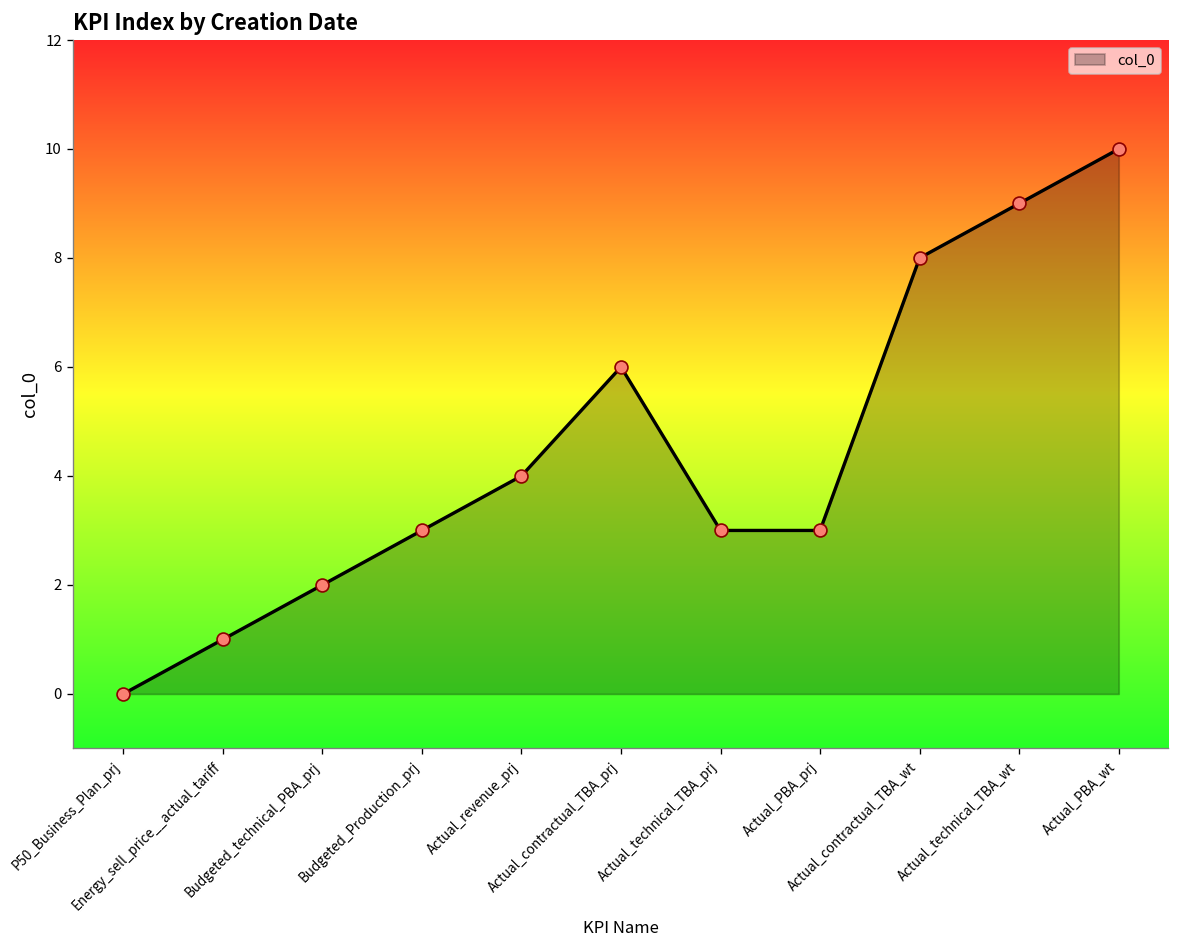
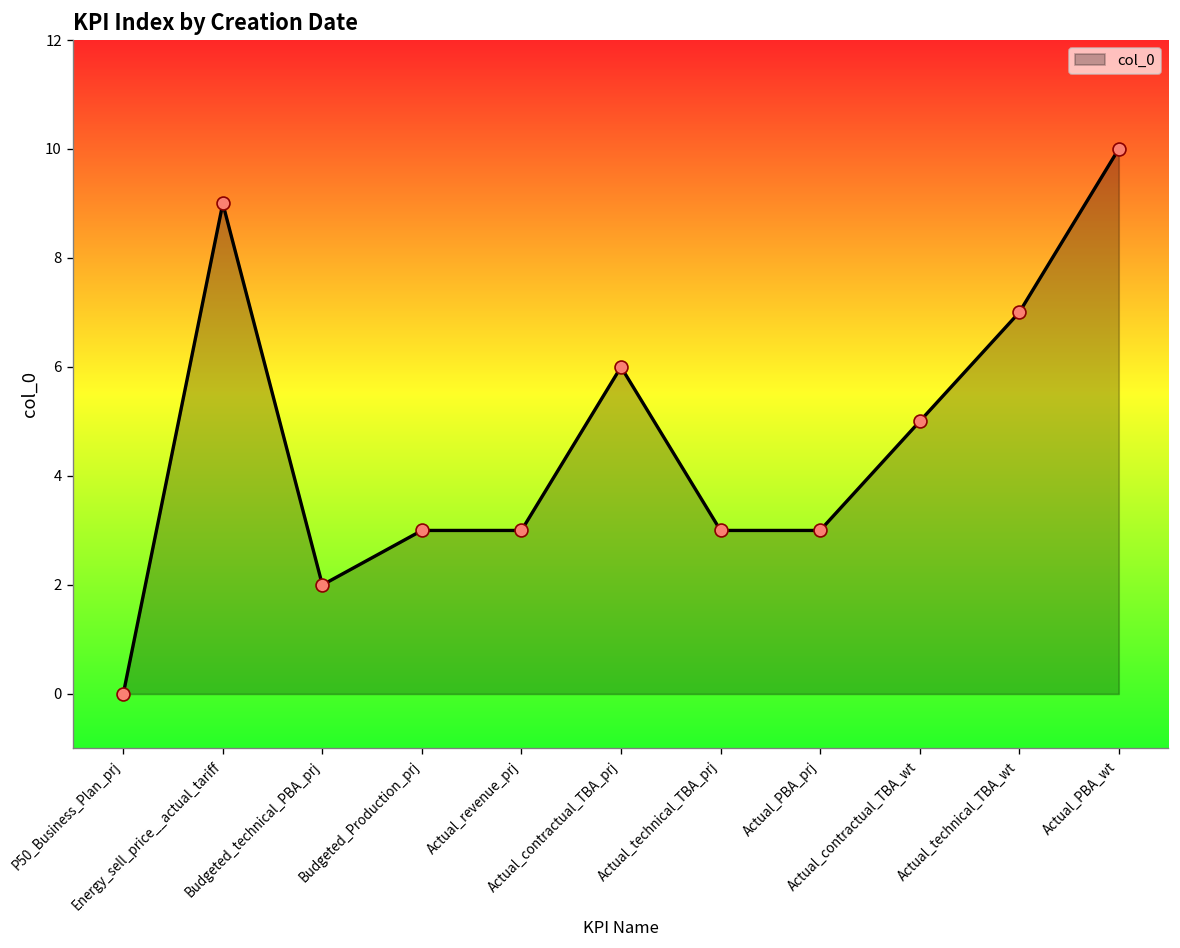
  {
    "P50_Business_Plan_prj": 0,
-   "Energy_sell_price__actual_tariff": 1,
+   "Energy_sell_price__actual_tariff": 9,
    "Budgeted_technical_PBA_prj": 2,
    "Budgeted_Production_prj": 3,
-   "Actual_revenue_prj": 4,
+   "Actual_revenue_prj": 3,
    "Actual_contractual_TBA_prj": 6,
    "Actual_technical_TBA_prj": 3,
    "Actual_PBA_prj": 3,
-   "Actual_contractual_TBA_wt": 8,
-   "Actual_technical_TBA_wt": 9,
+   "Actual_contractual_TBA_wt": 5,
+   "Actual_technical_TBA_wt": 7,
    "Actual_PBA_wt": 10
  }
